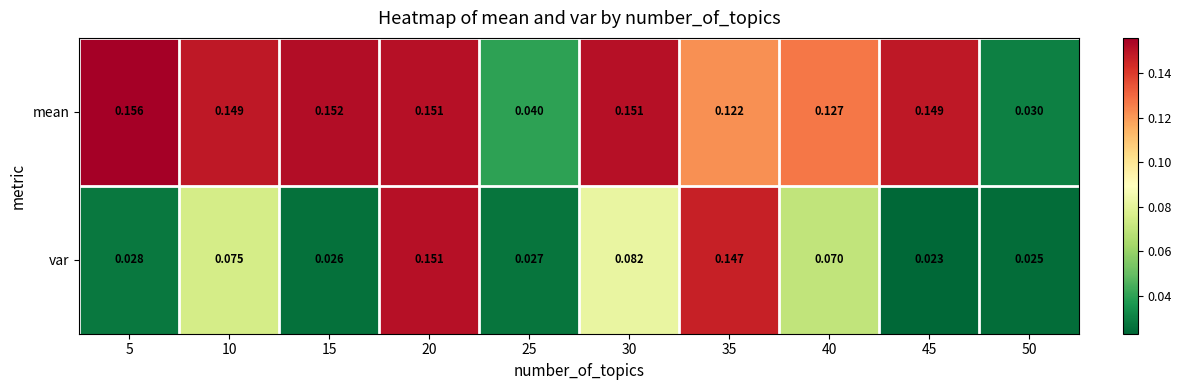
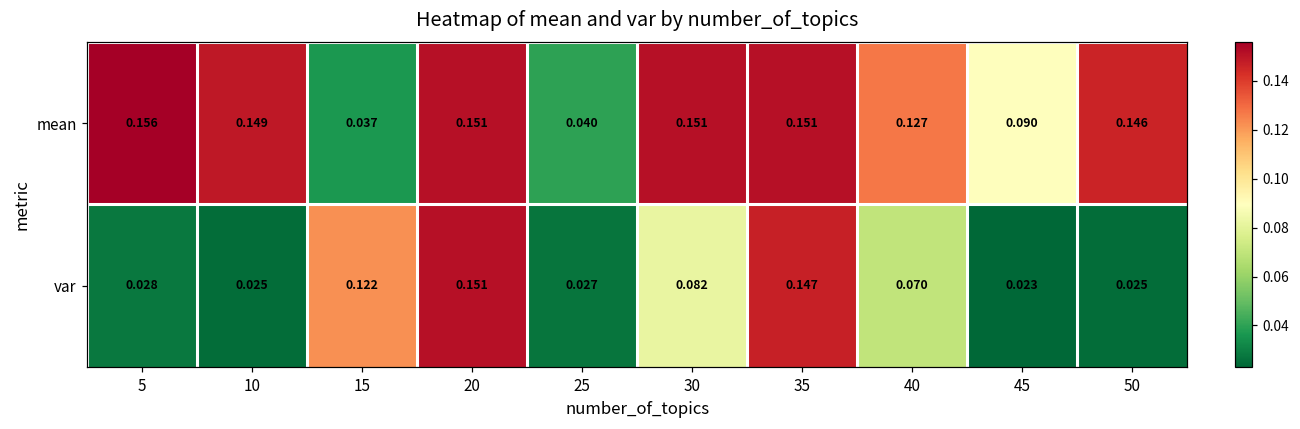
  {
    "mean": {
      "5": 0.156,
      "10": 0.149,
-     "15": 0.152,
+     "15": 0.037,
      "20": 0.151,
      "25": 0.040,
      "30": 0.151,
-     "35": 0.122,
+     "35": 0.151,
      "40": 0.127,
-     "45": 0.149,
-     "50": 0.030
+     "45": 0.090,
+     "50": 0.146
    },
    "var": {
      "5": 0.028,
-     "10": 0.075,
-     "15": 0.026,
+     "10": 0.025,
+     "15": 0.122,
      "20": 0.151,
      "25": 0.027,
      "30": 0.082,
      "35": 0.147,
      "40": 0.070,
      "45": 0.023,
      "50": 0.025
    }
  }
